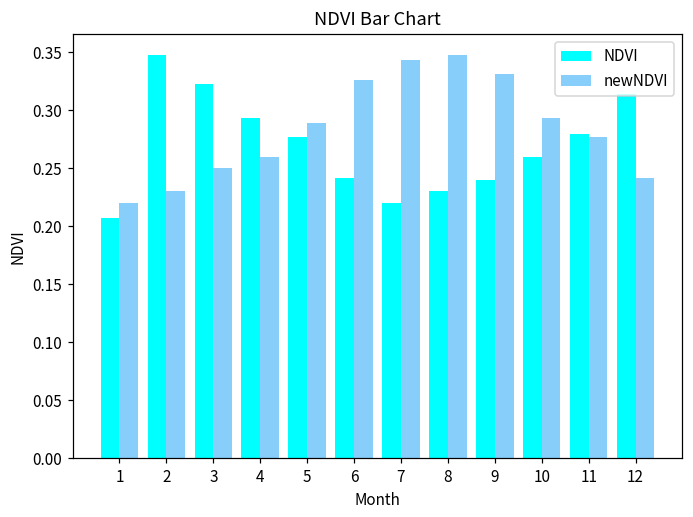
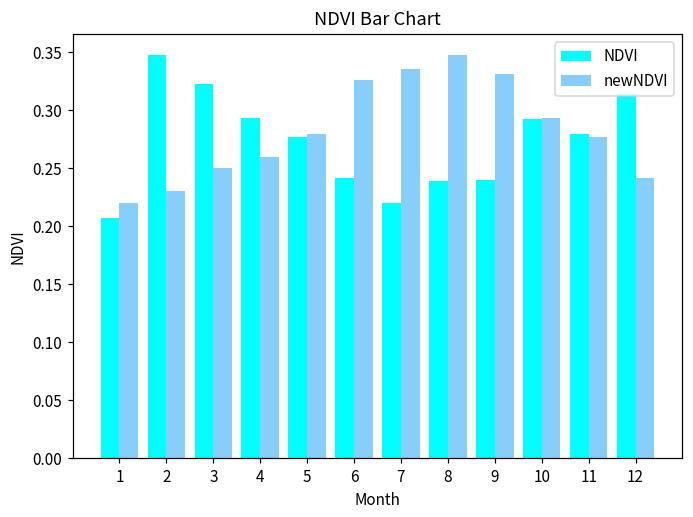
  {
    "NDVI": {
      "1": 0.207,
      "2": 0.348,
      "3": 0.322,
      "4": 0.293,
      "5": 0.277,
      "6": 0.242,
      "7": 0.220,
-     "8": 0.230,
+     "8": 0.239,
      "9": 0.240,
-     "10": 0.259,
+     "10": 0.292,
      "11": 0.279,
      "12": 0.314
    },
    "newNDVI": {
      "1": 0.220,
      "2": 0.230,
      "3": 0.250,
      "4": 0.259,
-     "5": 0.289,
+     "5": 0.279,
      "6": 0.326,
-     "7": 0.344,
+     "7": 0.335,
      "8": 0.348,
      "9": 0.331,
      "10": 0.293,
      "11": 0.277,
      "12": 0.242
    }
  }
